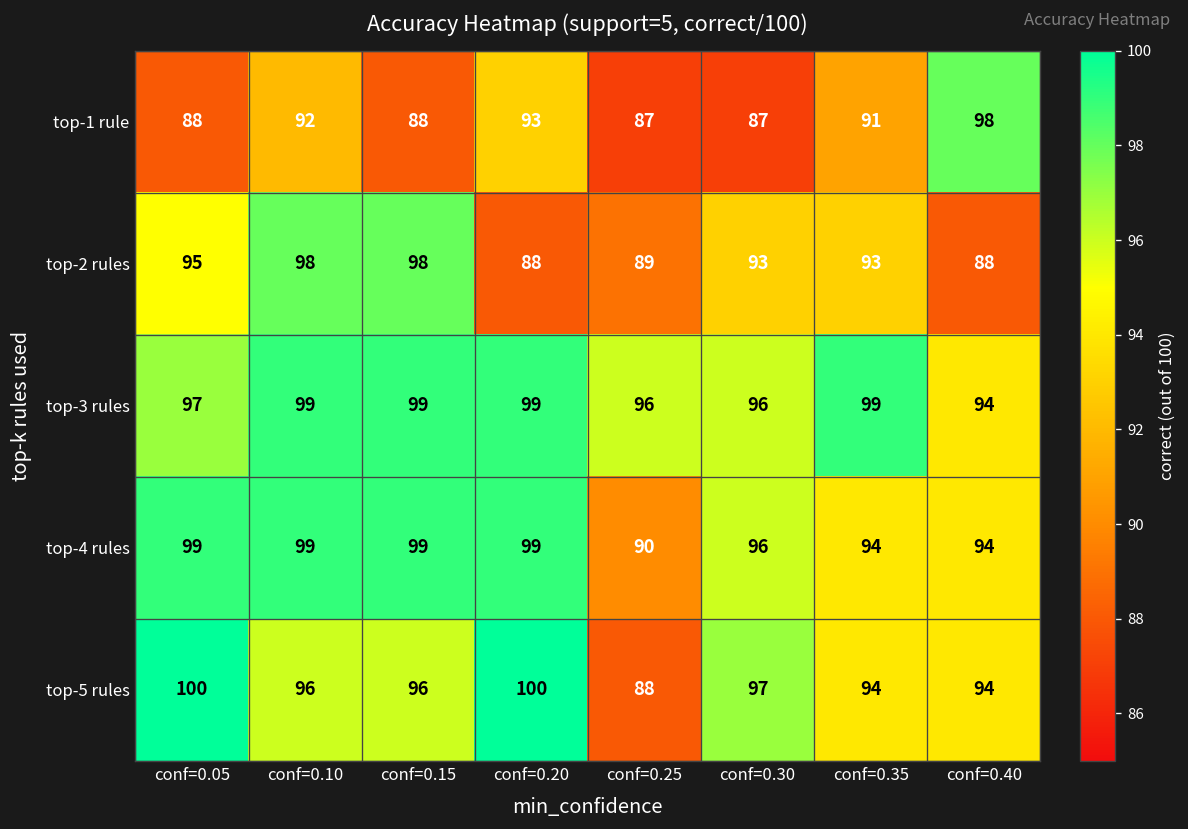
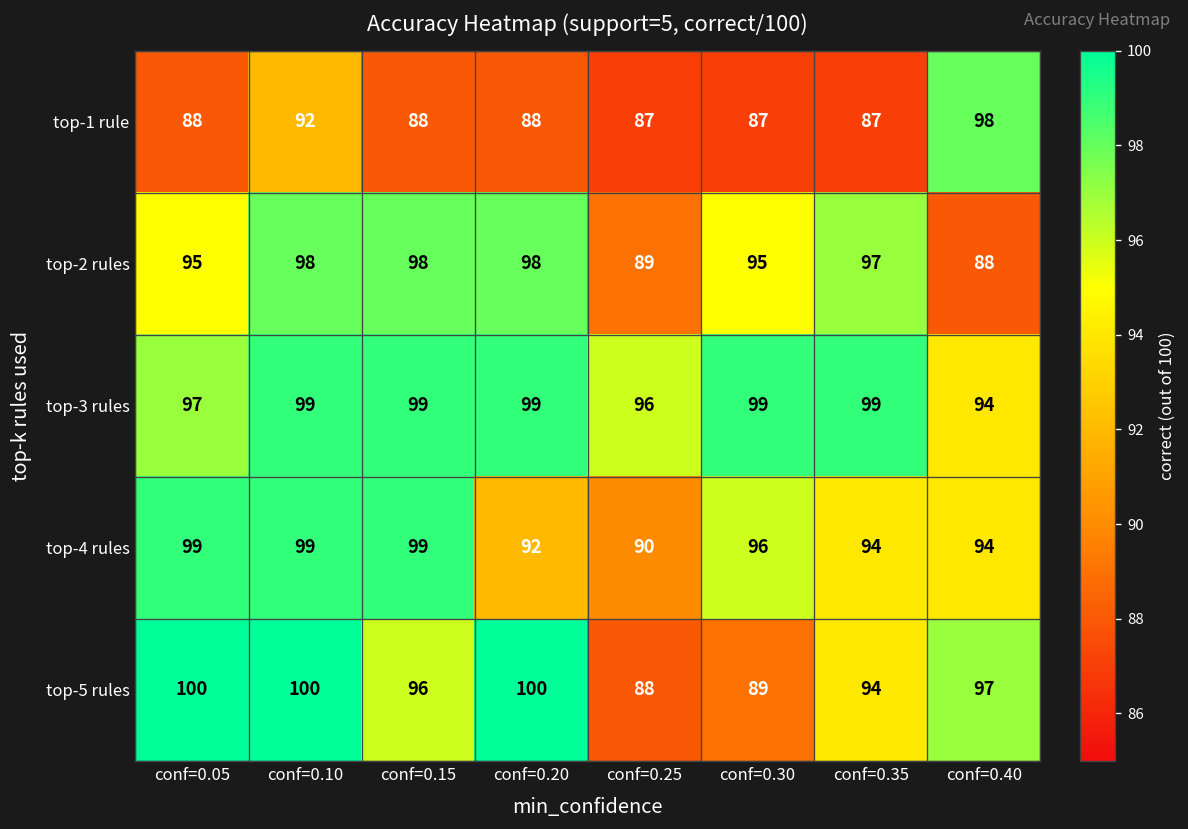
  {
    "top-1 rule": {
      "conf=0.05": 88,
      "conf=0.10": 92,
      "conf=0.15": 88,
-     "conf=0.20": 93,
+     "conf=0.20": 88,
      "conf=0.25": 87,
      "conf=0.30": 87,
-     "conf=0.35": 91,
+     "conf=0.35": 87,
      "conf=0.40": 98
    },
    "top-2 rules": {
      "conf=0.05": 95,
      "conf=0.10": 98,
      "conf=0.15": 98,
-     "conf=0.20": 88,
+     "conf=0.20": 98,
      "conf=0.25": 89,
-     "conf=0.30": 93,
-     "conf=0.35": 93,
+     "conf=0.30": 95,
+     "conf=0.35": 97,
      "conf=0.40": 88
    },
    "top-3 rules": {
      "conf=0.05": 97,
      "conf=0.10": 99,
      "conf=0.15": 99,
      "conf=0.20": 99,
      "conf=0.25": 96,
-     "conf=0.30": 96,
+     "conf=0.30": 99,
      "conf=0.35": 99,
      "conf=0.40": 94
    },
    "top-4 rules": {
      "conf=0.05": 99,
      "conf=0.10": 99,
      "conf=0.15": 99,
-     "conf=0.20": 99,
+     "conf=0.20": 92,
      "conf=0.25": 90,
      "conf=0.30": 96,
      "conf=0.35": 94,
      "conf=0.40": 94
    },
    "top-5 rules": {
      "conf=0.05": 100,
-     "conf=0.10": 96,
+     "conf=0.10": 100,
      "conf=0.15": 96,
      "conf=0.20": 100,
      "conf=0.25": 88,
-     "conf=0.30": 97,
+     "conf=0.30": 89,
      "conf=0.35": 94,
-     "conf=0.40": 94
+     "conf=0.40": 97
    }
  }
